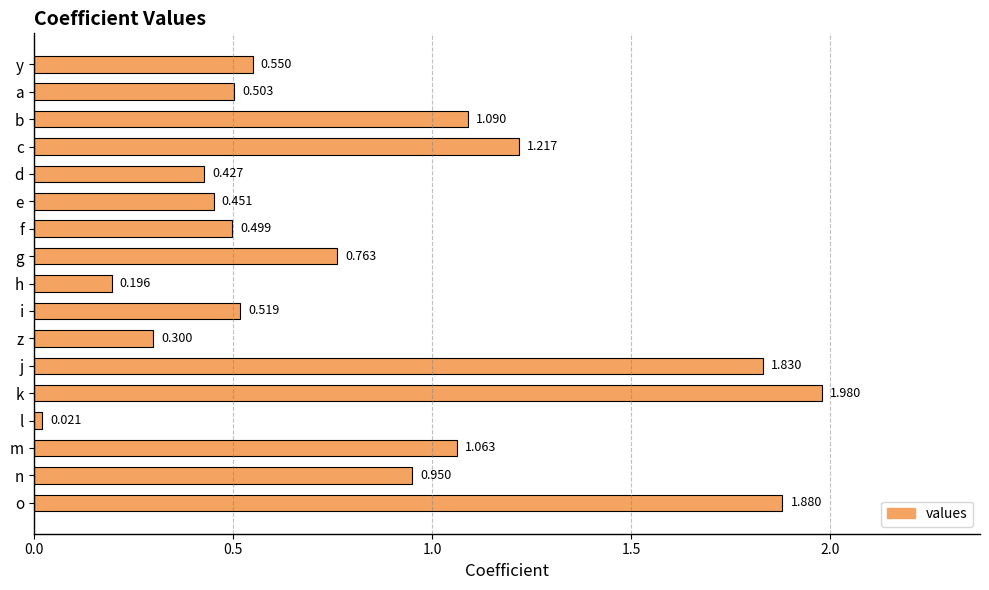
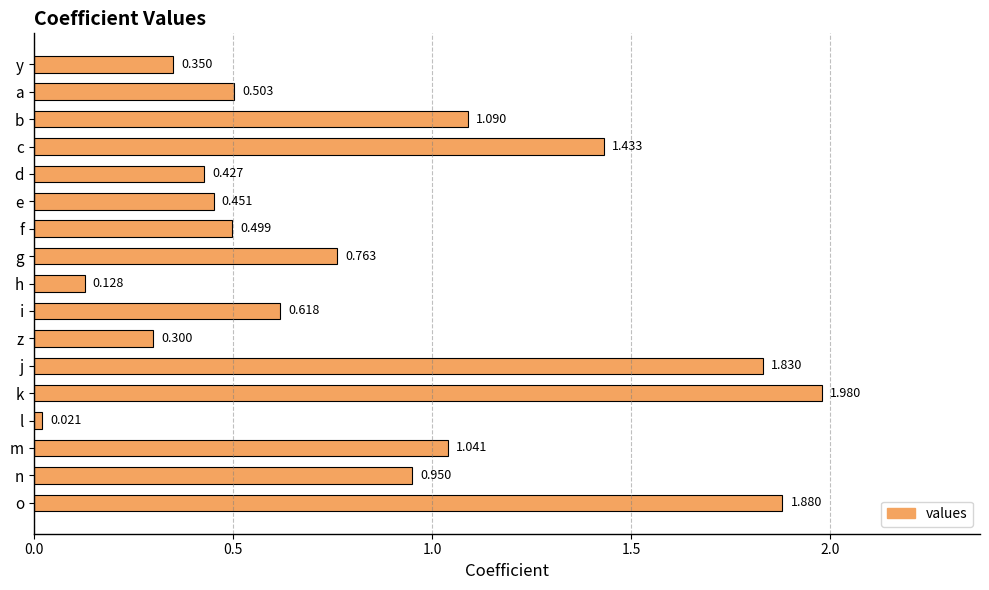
  {
-   "y": 0.550,
+   "y": 0.350,
    "a": 0.503,
    "b": 1.090,
-   "c": 1.217,
+   "c": 1.433,
    "d": 0.427,
    "e": 0.451,
    "f": 0.499,
    "g": 0.763,
-   "h": 0.196,
-   "i": 0.519,
+   "h": 0.128,
+   "i": 0.618,
    "z": 0.300,
    "j": 1.830,
    "k": 1.980,
    "l": 0.021,
-   "m": 1.063,
+   "m": 1.041,
    "n": 0.950,
    "o": 1.880
  }
